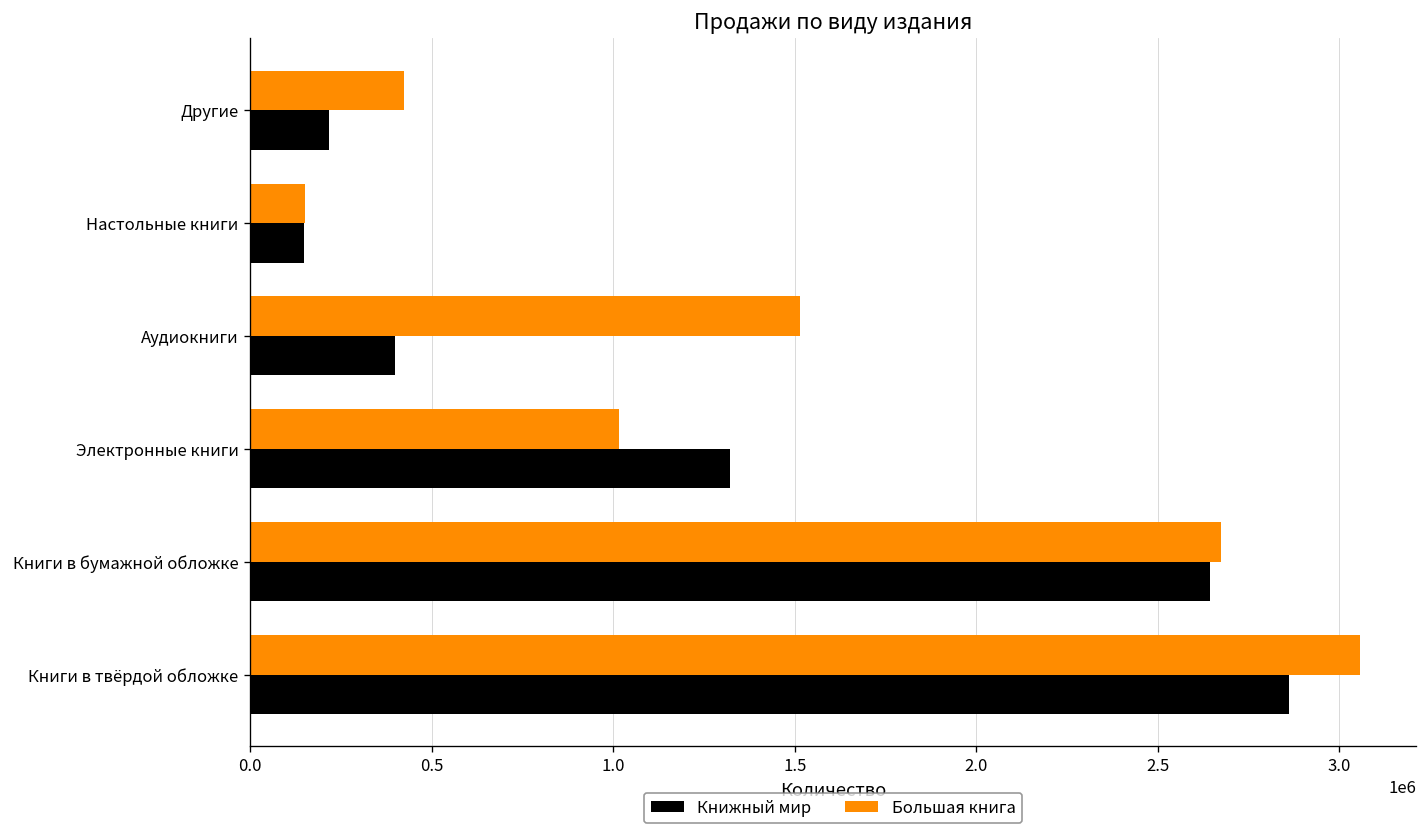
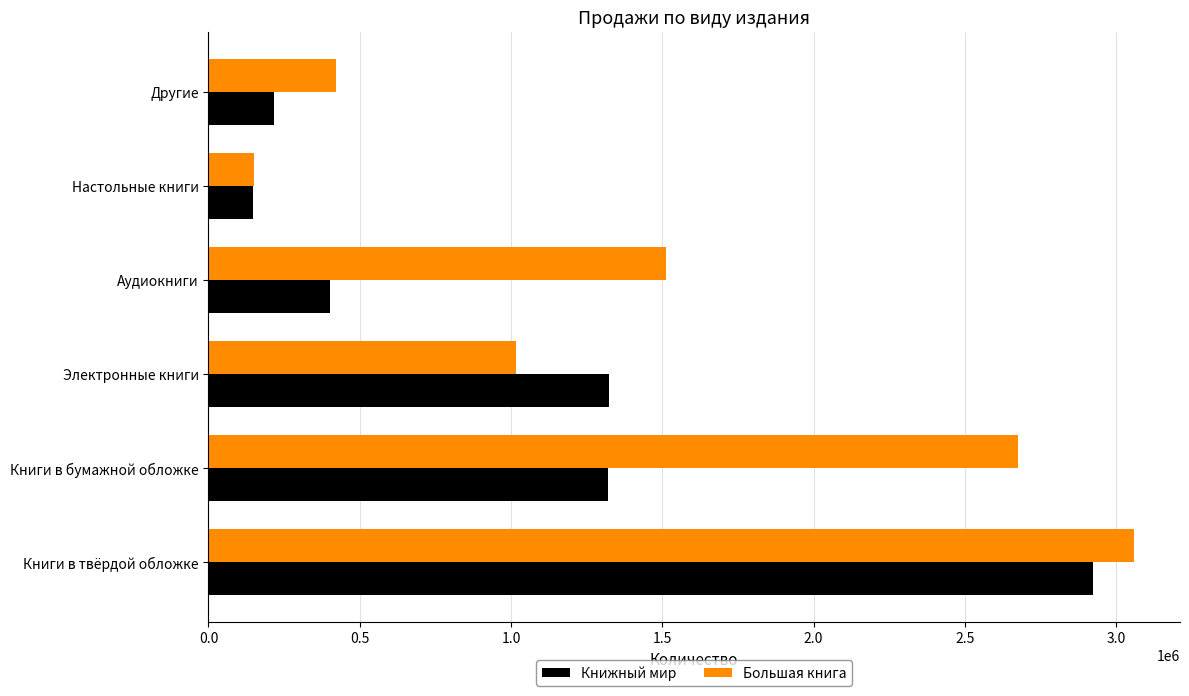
  {
    "Книжный мир": {
      "Другие": 220000,
      "Настольные книги": 150000,
      "Аудиокниги": 400000,
      "Электронные книги": 1320000,
-     "Книги в бумажной обложке": 2640000,
-     "Книги в твёрдой обложке": 2860000
+     "Книги в бумажной обложке": 1320000,
+     "Книги в твёрдой обложке": 2920000
    },
    "Большая книга": {
      "Другие": 420000,
      "Настольные книги": 150000,
      "Аудиокниги": 1510000,
      "Электронные книги": 1020000,
      "Книги в бумажной обложке": 2670000,
      "Книги в твёрдой обложке": 3060000
    }
  }
